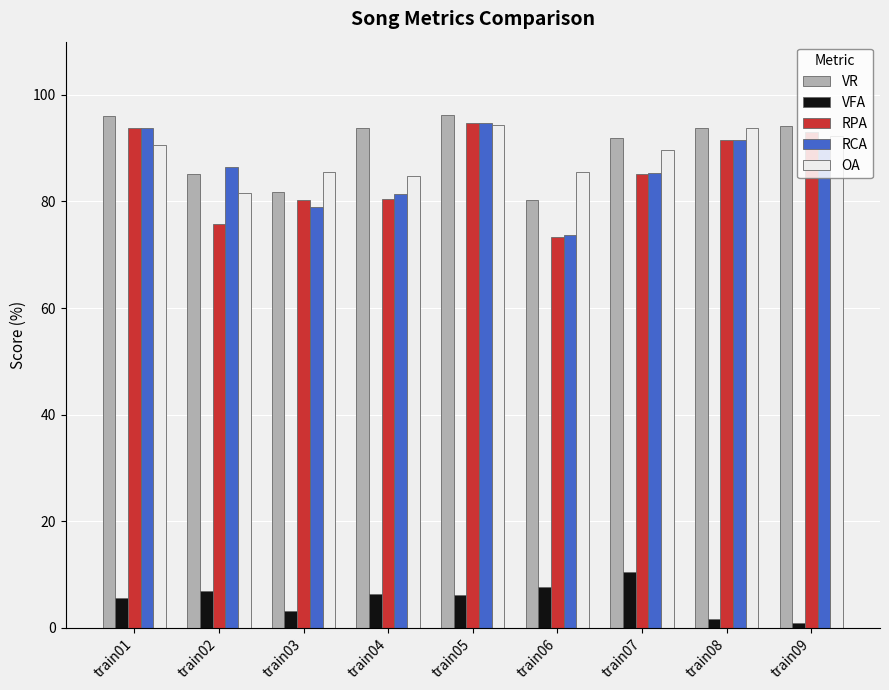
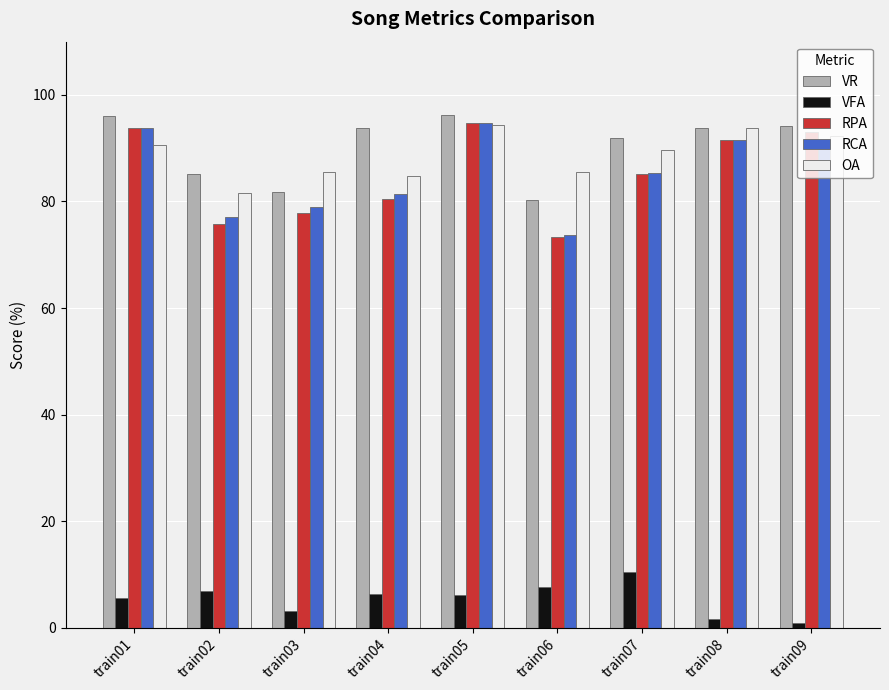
  {
    "VR": {
      "train01": 96,
      "train02": 85,
      "train03": 82,
      "train04": 94,
      "train05": 96,
      "train06": 80,
      "train07": 92,
      "train08": 94,
      "train09": 94
    },
    "VFA": {
      "train01": 6,
      "train02": 7,
      "train03": 3,
      "train04": 6,
      "train05": 6,
      "train06": 8,
      "train07": 10,
      "train08": 2,
      "train09": 1
    },
    "RPA": {
      "train01": 94,
      "train02": 76,
-     "train03": 80,
+     "train03": 78,
      "train04": 80,
      "train05": 95,
      "train06": 73,
      "train07": 85,
      "train08": 92
    },
    "RCA": {
      "train01": 94,
-     "train02": 87,
+     "train02": 77,
      "train03": 79,
      "train04": 81,
      "train05": 95,
      "train06": 74,
      "train07": 85,
      "train08": 92
    },
    "OA": {
      "train01": 91,
      "train02": 82,
      "train03": 86,
      "train04": 85,
      "train05": 94,
      "train06": 85,
      "train07": 90,
      "train08": 94
    }
  }
